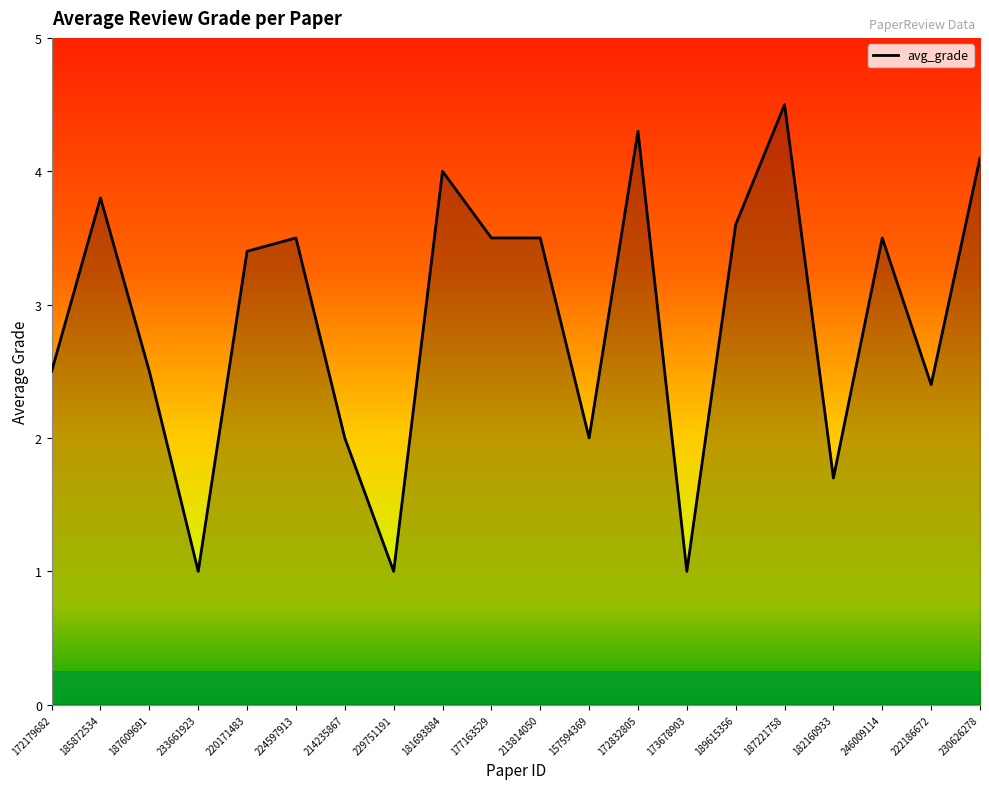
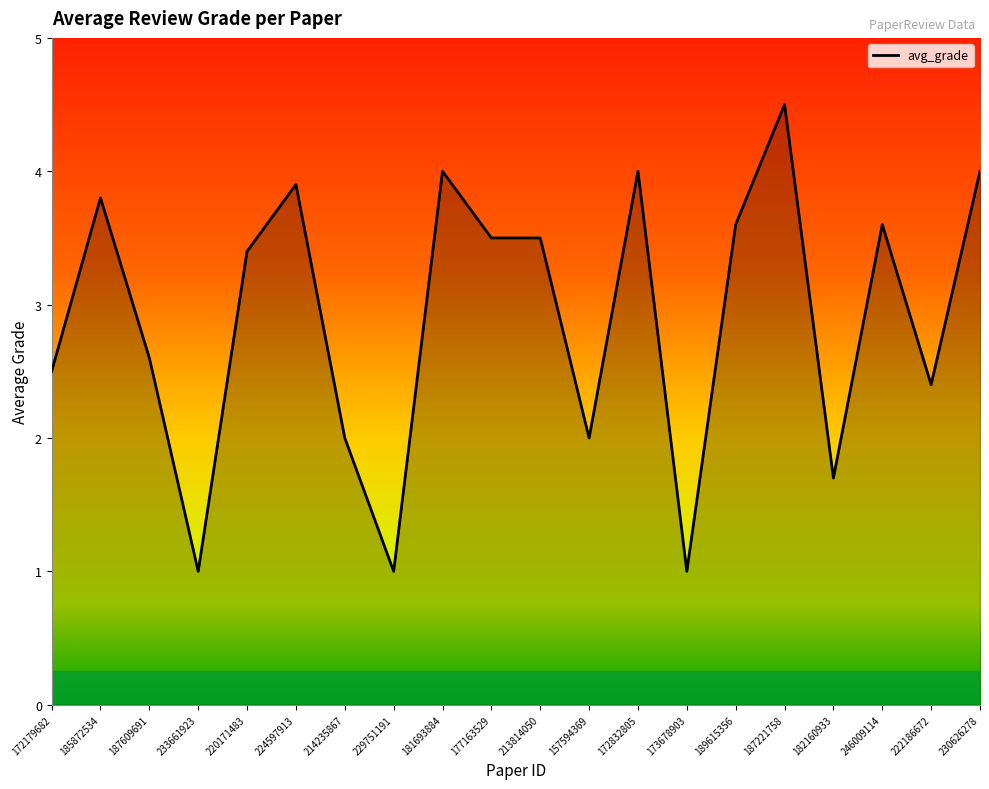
  {
    "172179682": 2.5,
    "185872534": 3.8,
-   "187609691": 2.5,
+   "187609691": 2.6,
    "233661923": 1.0,
    "220171483": 3.4,
-   "224597913": 3.5,
+   "224597913": 3.9,
    "214235867": 2.0,
    "229751191": 1.0,
    "181693884": 4.0,
    "177163529": 3.5,
    "213814050": 3.5,
    "157594369": 2.0,
-   "172832805": 4.3,
+   "172832805": 4.0,
    "173678903": 1.0,
    "189615356": 3.6,
    "187221758": 4.5,
    "182160933": 1.7,
-   "246009114": 3.5,
+   "246009114": 3.6,
    "222186672": 2.4,
-   "230626278": 4.1
+   "230626278": 4.0
  }
